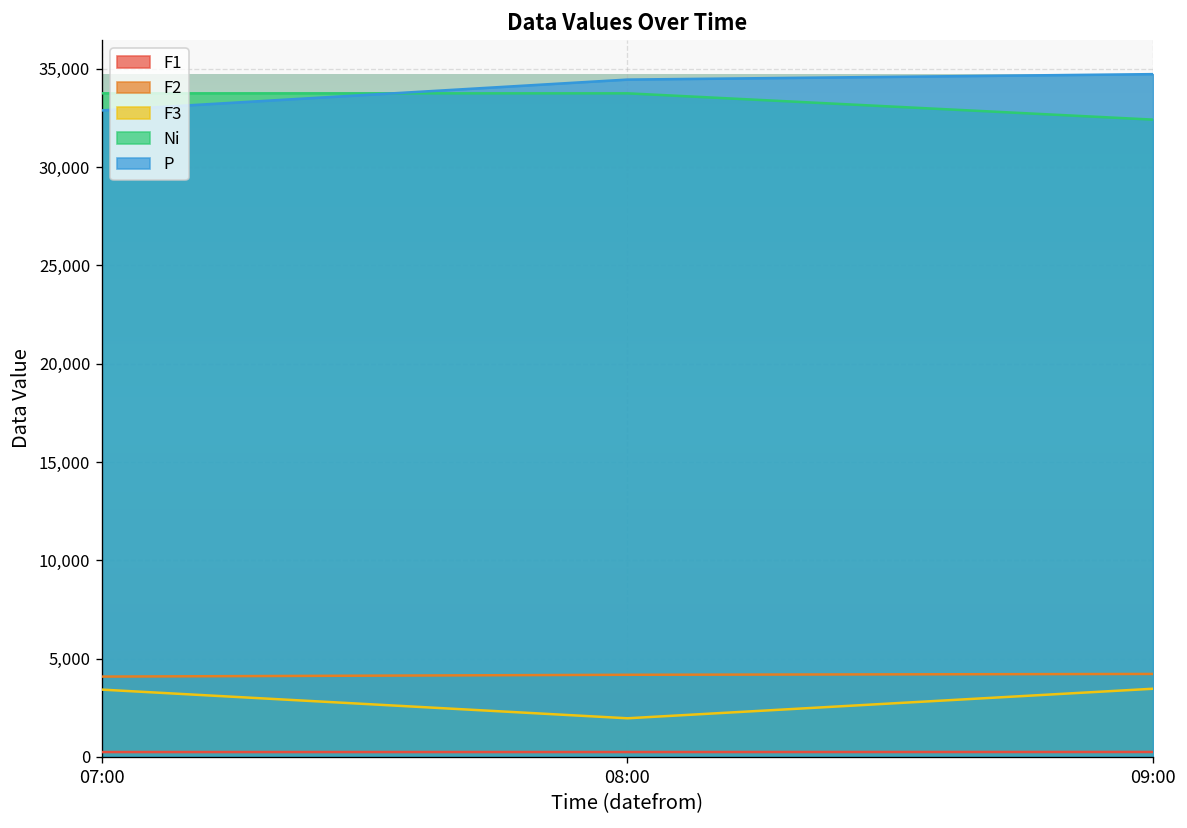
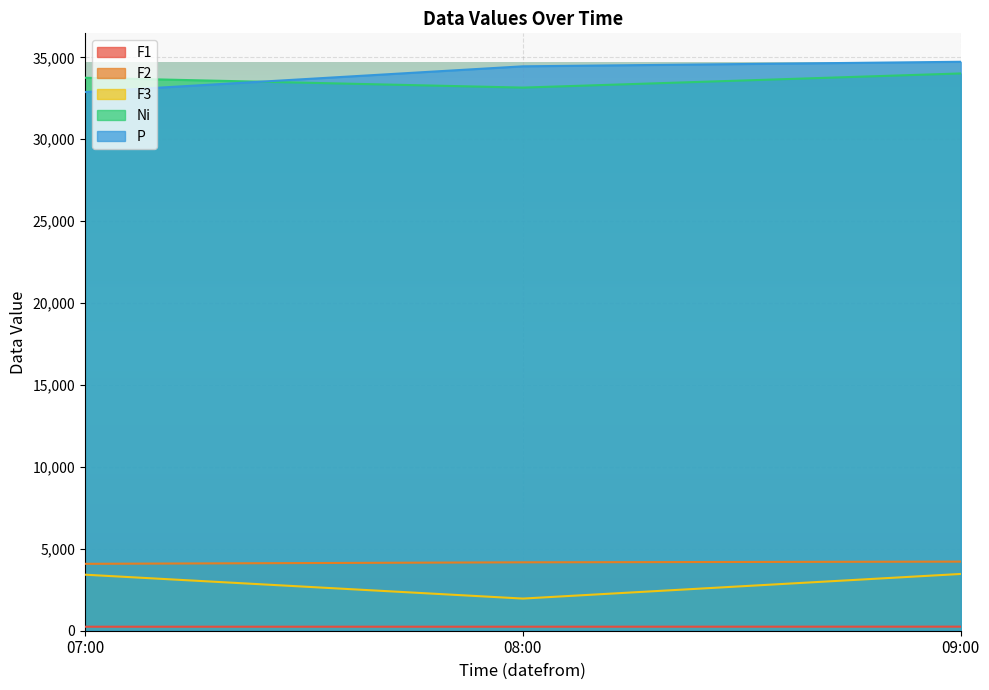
  {
    "F3": {
      "07:00": "3,400",
      "08:00": "2,000",
      "09:00": "3,500"
    },
    "Ni": {
      "07:00": "33,800",
-     "08:00": "33,800",
-     "09:00": "32,400"
+     "08:00": "33,200",
+     "09:00": "34,000"
    },
    "P": {
      "07:00": "32,900",
      "08:00": "34,500",
      "09:00": "34,700"
    }
  }
